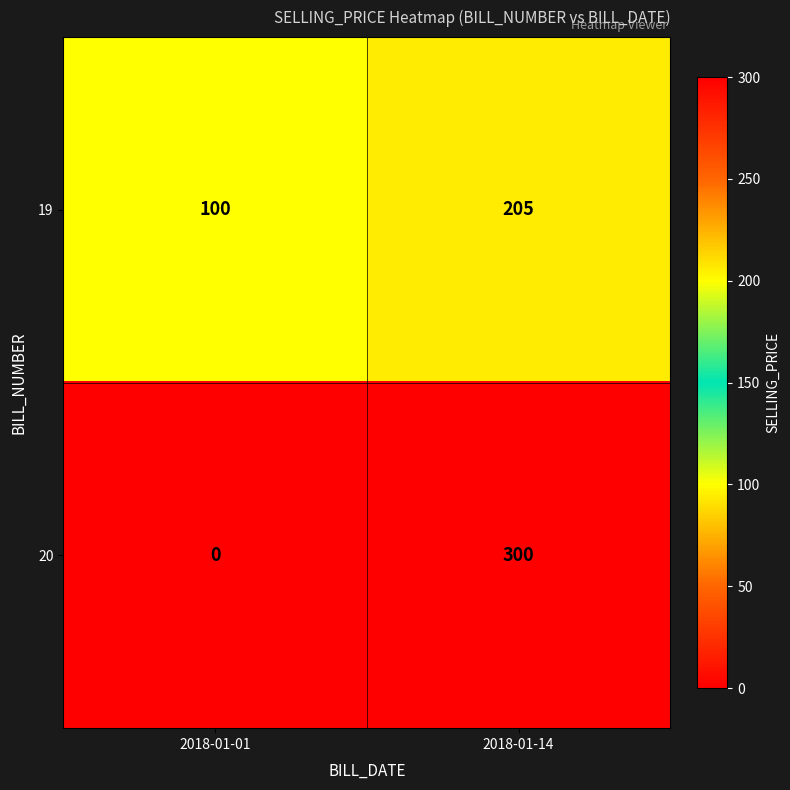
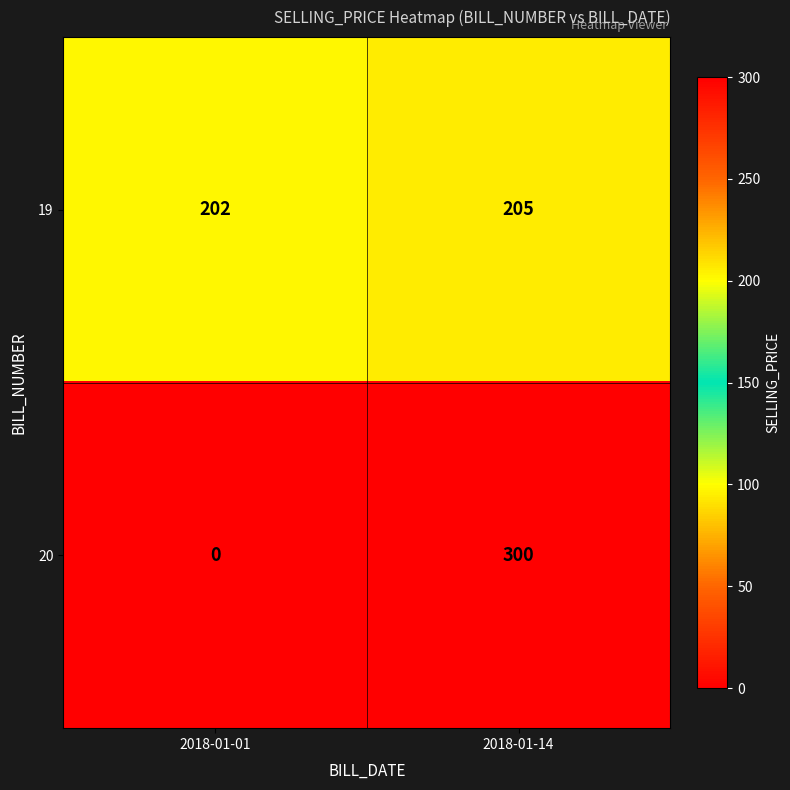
  {
    "19": {
-     "2018-01-01": 100,
+     "2018-01-01": 202,
      "2018-01-14": 205
    },
    "20": {
      "2018-01-01": 0,
      "2018-01-14": 300
    }
  }
